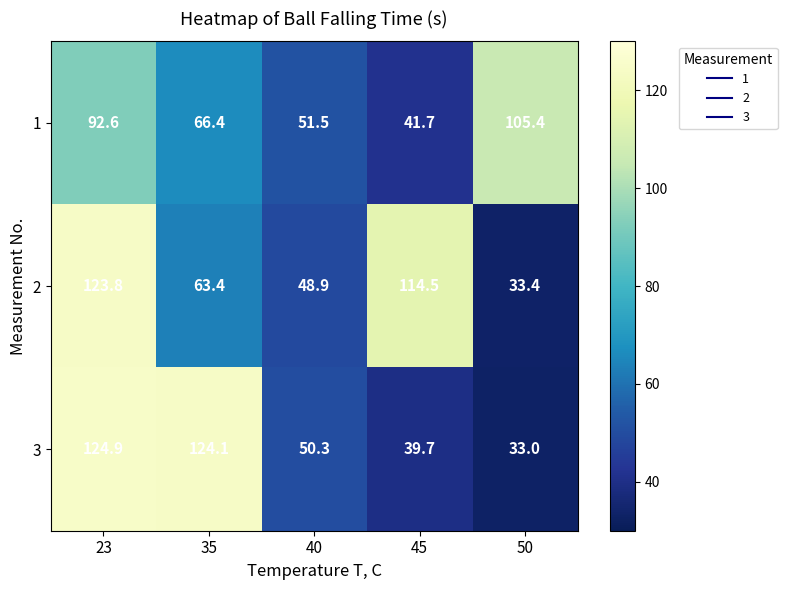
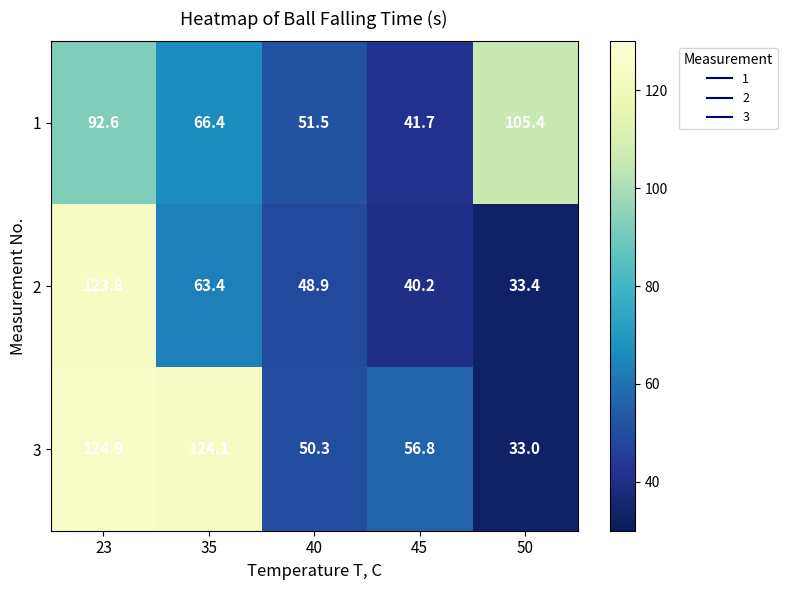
  {
    "1": {
      "23": 92.6,
      "35": 66.4,
      "40": 51.5,
      "45": 41.7,
      "50": 105.4
    },
    "2": {
      "23": 123.8,
      "35": 63.4,
      "40": 48.9,
-     "45": 114.5,
+     "45": 40.2,
      "50": 33.4
    },
    "3": {
      "23": 124.9,
      "35": 124.1,
      "40": 50.3,
-     "45": 39.7,
+     "45": 56.8,
      "50": 33.0
    }
  }
